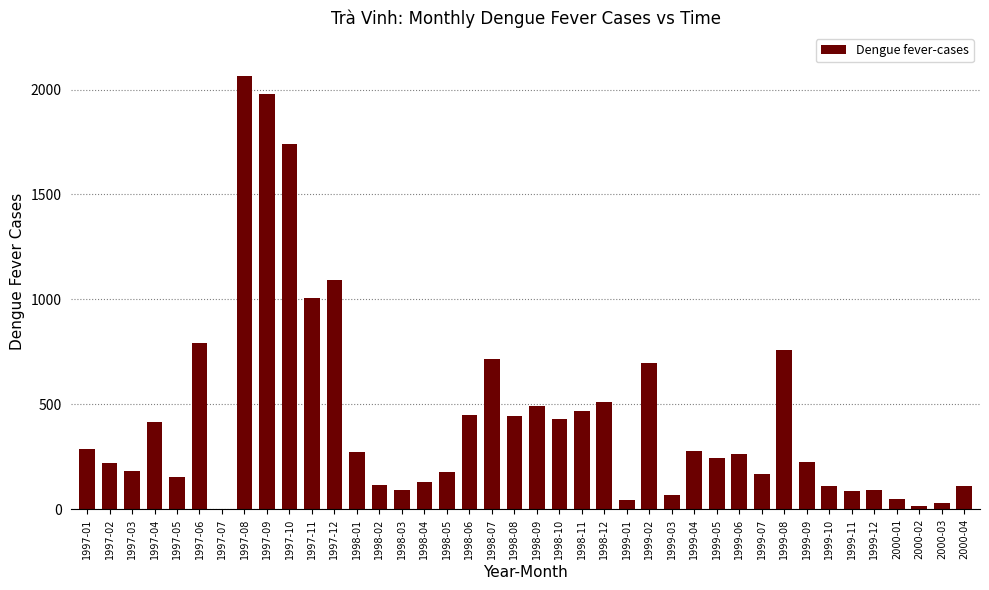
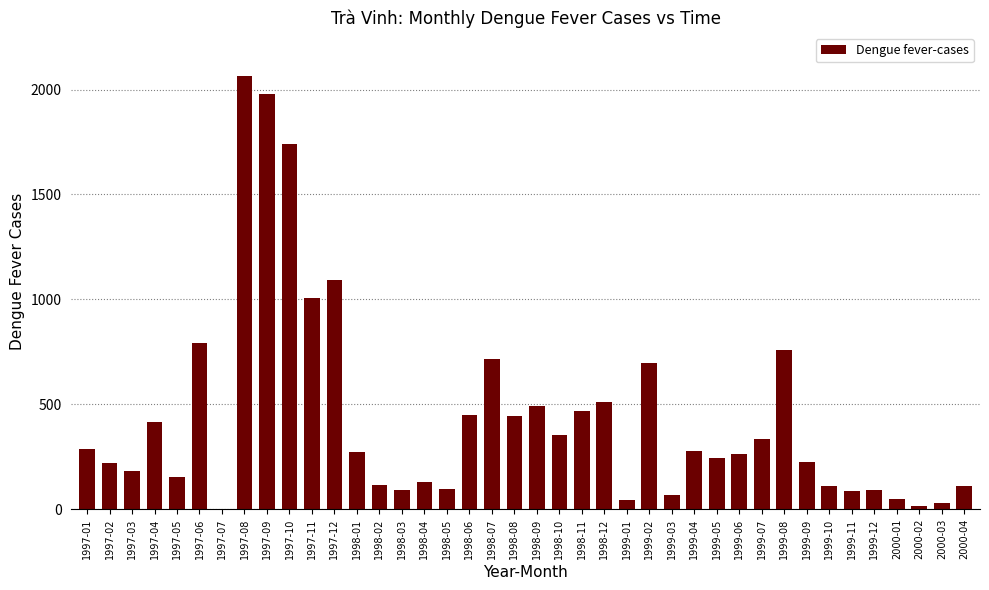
  {
    "1997-01": 290,
    "1997-02": 220,
    "1997-03": 180,
    "1997-04": 410,
    "1997-05": 150,
    "1997-06": 790,
    "1997-07": 0,
    "1997-08": 2060,
    "1997-09": 1980,
    "1997-10": 1740,
    "1997-11": 1010,
    "1997-12": 1090,
    "1998-01": 270,
    "1998-02": 110,
    "1998-03": 90,
    "1998-04": 130,
-   "1998-05": 180,
+   "1998-05": 100,
    "1998-06": 450,
    "1998-07": 720,
    "1998-08": 450,
    "1998-09": 490,
-   "1998-10": 430,
+   "1998-10": 360,
    "1998-11": 470,
    "1998-12": 510,
    "1999-01": 50,
    "1999-02": 700,
    "1999-03": 70,
    "1999-04": 280,
    "1999-05": 240,
    "1999-06": 260,
-   "1999-07": 170,
+   "1999-07": 330,
    "1999-08": 760,
    "1999-09": 220,
    "1999-10": 110,
    "1999-11": 90,
    "1999-12": 90,
    "2000-01": 50,
    "2000-02": 10,
    "2000-03": 30,
    "2000-04": 110
  }
